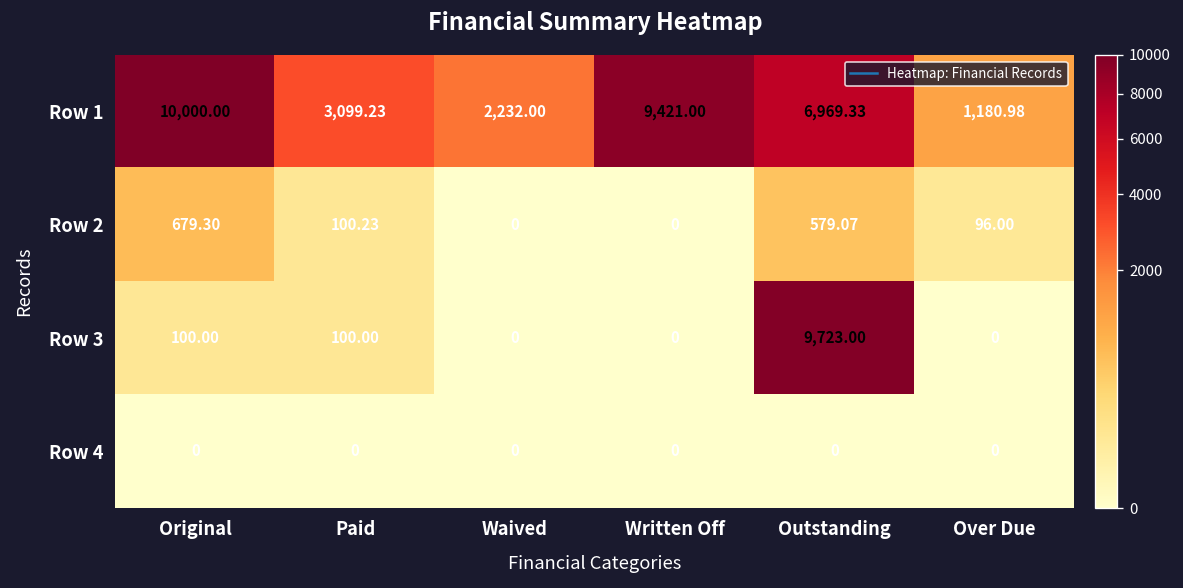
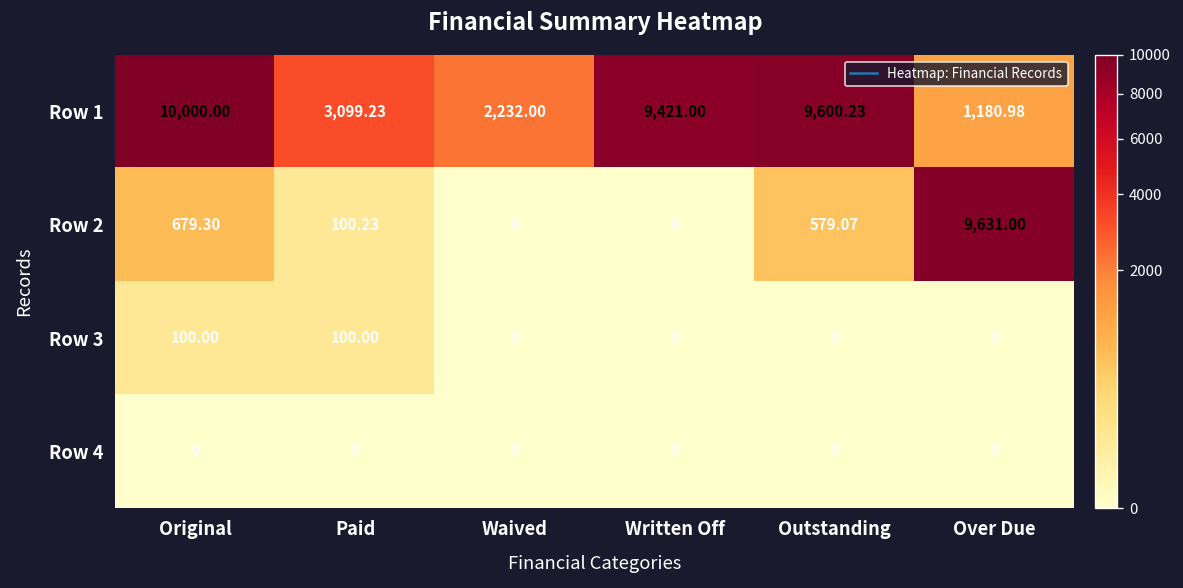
  {
    "Row 1": {
      "Original": "10,000.00",
      "Paid": "3,099.23",
      "Waived": "2,232.00",
      "Written Off": "9,421.00",
-     "Outstanding": "6,969.33",
+     "Outstanding": "9,600.23",
      "Over Due": "1,180.98"
    },
    "Row 2": {
      "Original": "679.30",
      "Paid": "100.23",
      "Waived": "0",
      "Written Off": "0",
      "Outstanding": "579.07",
-     "Over Due": "96.00"
+     "Over Due": "9,631.00"
    },
    "Row 3": {
      "Original": "100.00",
      "Paid": "100.00",
      "Waived": "0",
      "Written Off": "0",
-     "Outstanding": "9,723.00",
+     "Outstanding": "0",
      "Over Due": "0"
    },
    "Row 4": {
      "Original": "0",
      "Paid": "0",
      "Waived": "0",
      "Written Off": "0",
      "Outstanding": "0",
      "Over Due": "0"
    }
  }
